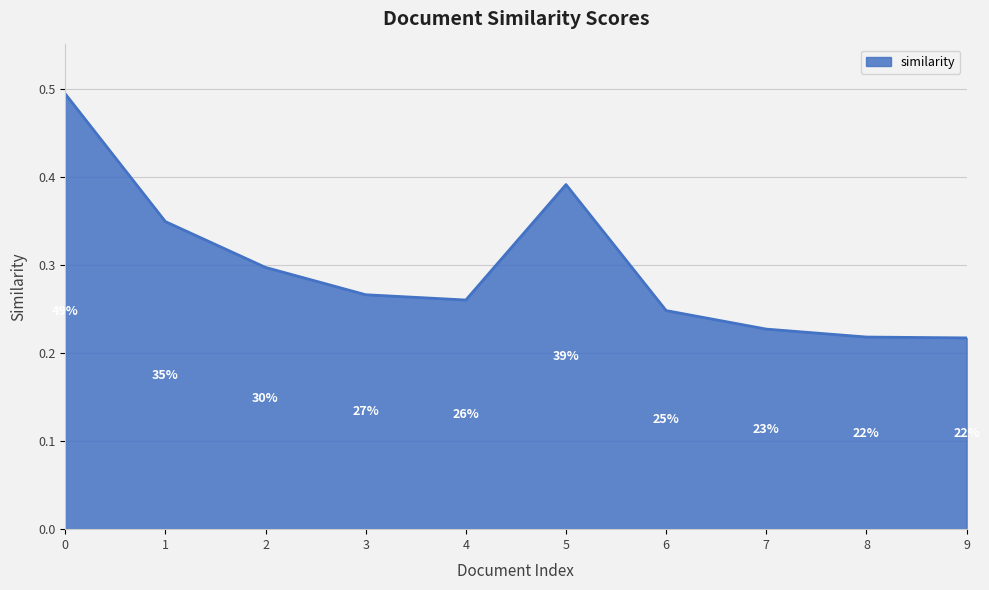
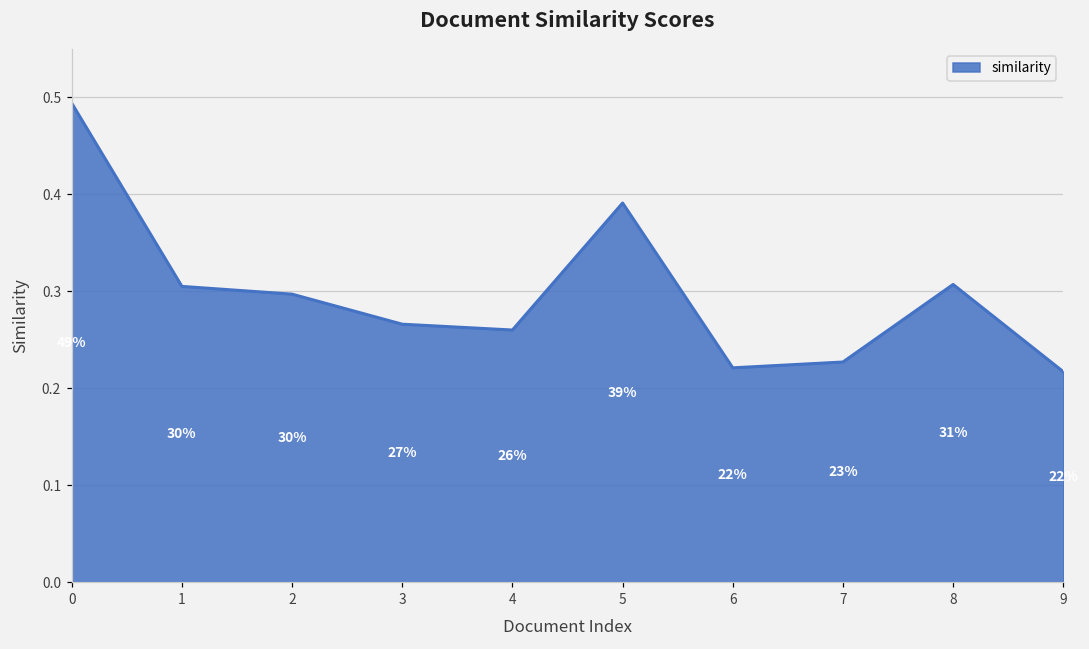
  {
-   "1": "35%",
-   "6": "25%",
-   "8": "22%"
+   "1": "30%",
+   "6": "22%",
+   "8": "31%"
  }
